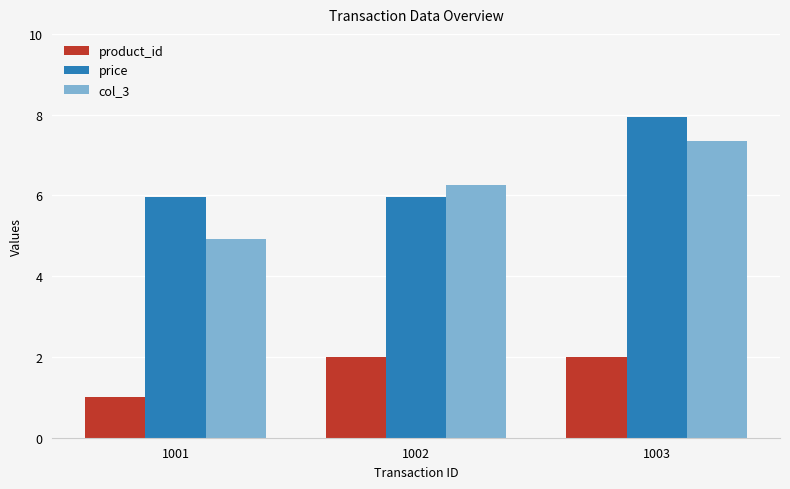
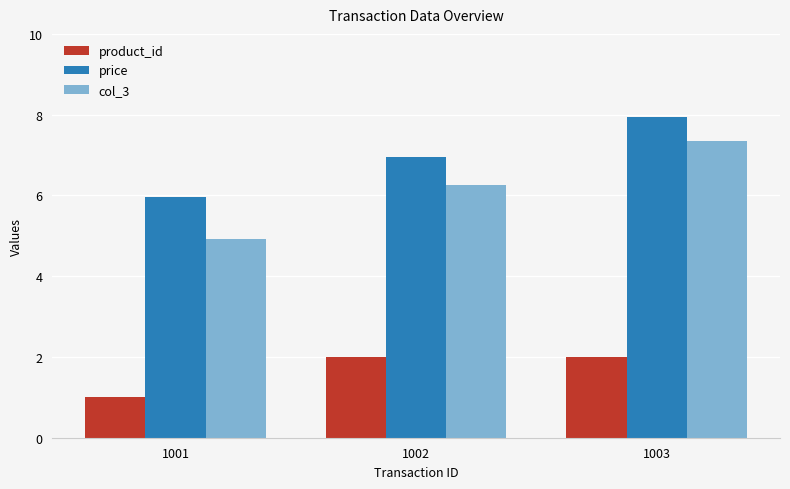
  {
    "product_id": {
      "1001": 1.0,
      "1002": 2.0,
      "1003": 2.0
    },
    "price": {
      "1001": 6.0,
-     "1002": 6.0,
+     "1002": 7.0,
      "1003": 8.0
    },
    "col_3": {
      "1001": 4.9,
      "1002": 6.3,
      "1003": 7.4
    }
  }
